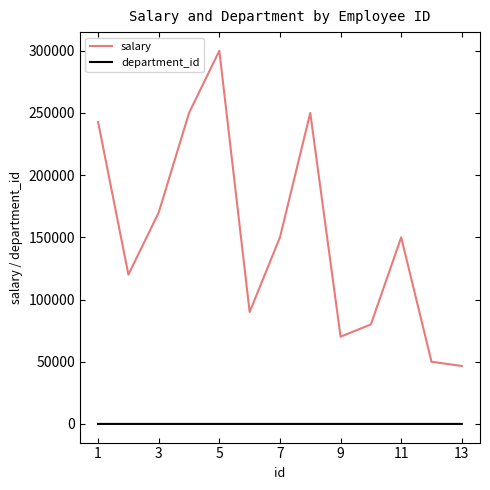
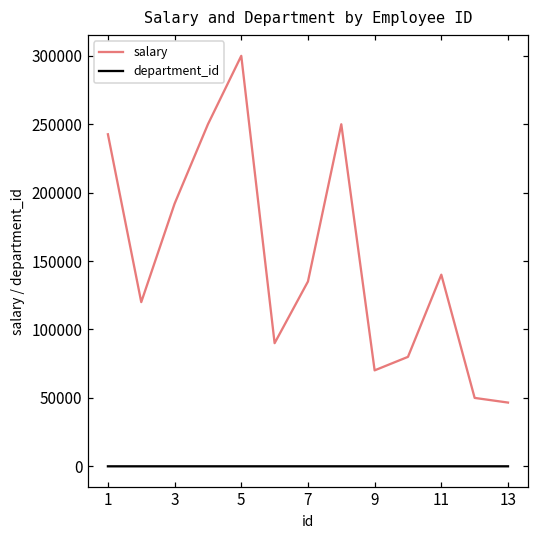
  {
    "salary": {
      "1": 243000,
-     "3": 170000,
+     "3": 192000,
      "5": 300000,
-     "7": 150000,
+     "7": 135000,
      "9": 70000,
-     "11": 150000,
+     "11": 140000,
      "13": 47000
    },
    "department_id": {
      "1": 0,
      "3": 0,
      "5": 0,
      "7": 0,
      "9": 0,
      "11": 0,
      "13": 0
    }
  }
